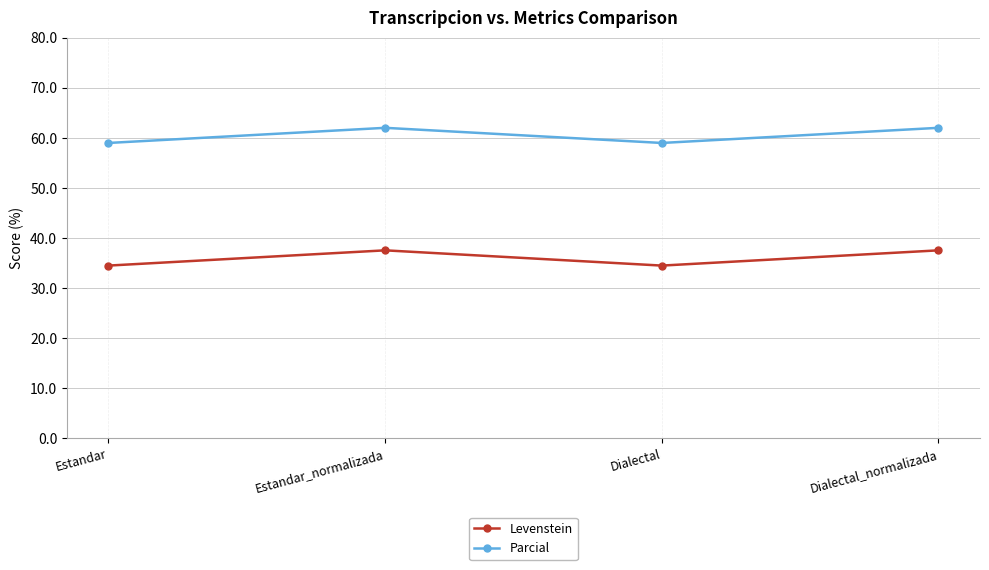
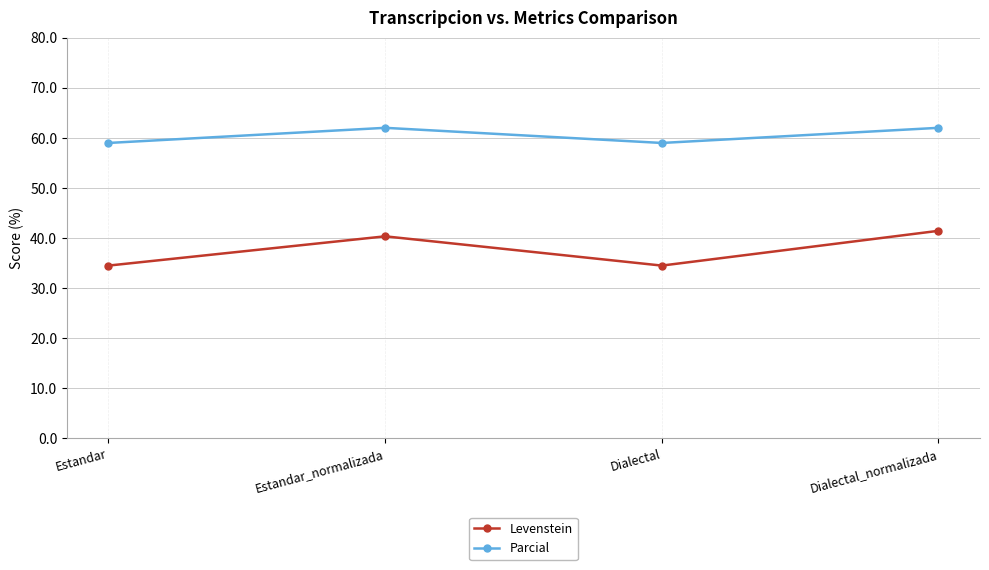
  {
    "Levenstein": {
      "Estandar": 34,
-     "Estandar_normalizada": 38,
+     "Estandar_normalizada": 40,
      "Dialectal": 34,
-     "Dialectal_normalizada": 38
+     "Dialectal_normalizada": 41
    },
    "Parcial": {
      "Estandar": 59,
      "Estandar_normalizada": 62,
      "Dialectal": 59,
      "Dialectal_normalizada": 62
    }
  }
